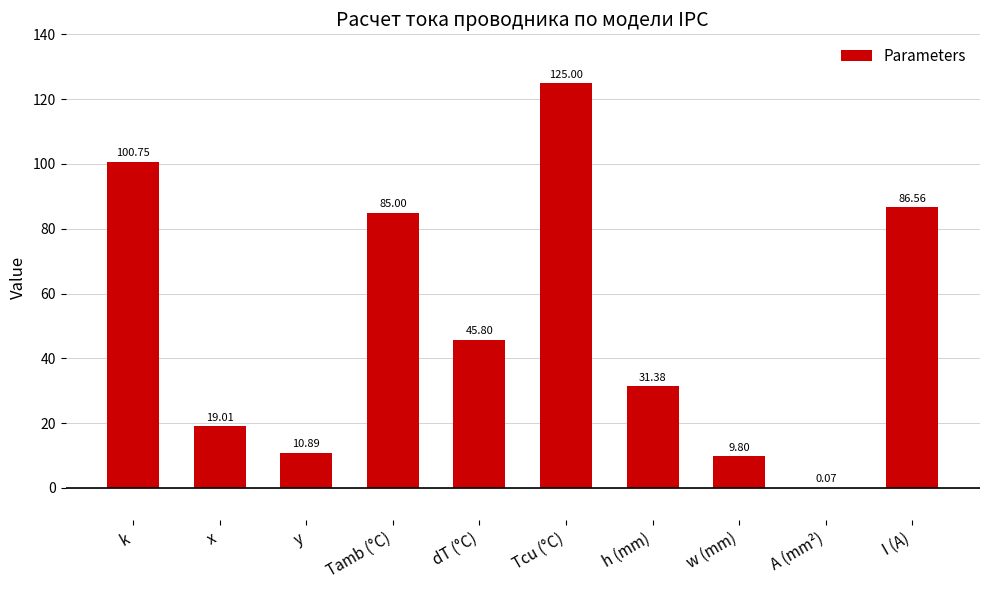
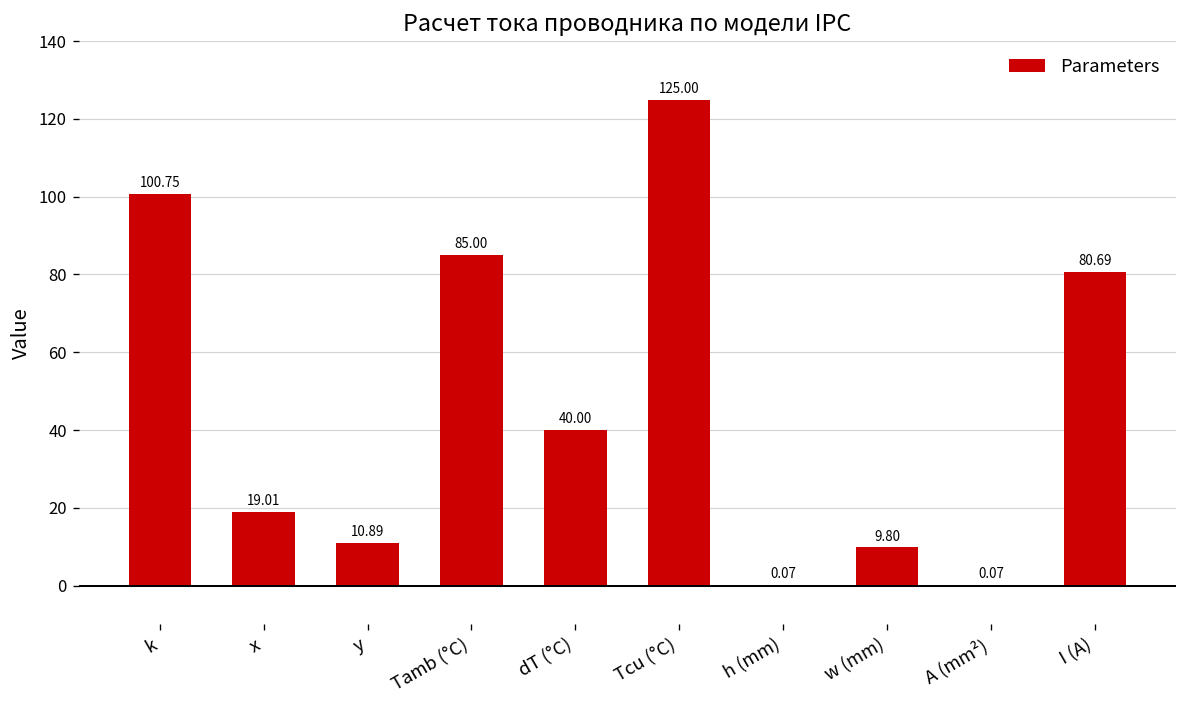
  {
    "k": 100.75,
    "x": 19.01,
    "y": 10.89,
    "Tamb (°C)": 85.00,
-   "dT (°C)": 45.80,
+   "dT (°C)": 40.00,
    "Tcu (°C)": 125.00,
-   "h (mm)": 31.38,
+   "h (mm)": 0.07,
    "w (mm)": 9.80,
    "A (mm²)": 0.07,
-   "I (A)": 86.56
+   "I (A)": 80.69
  }
